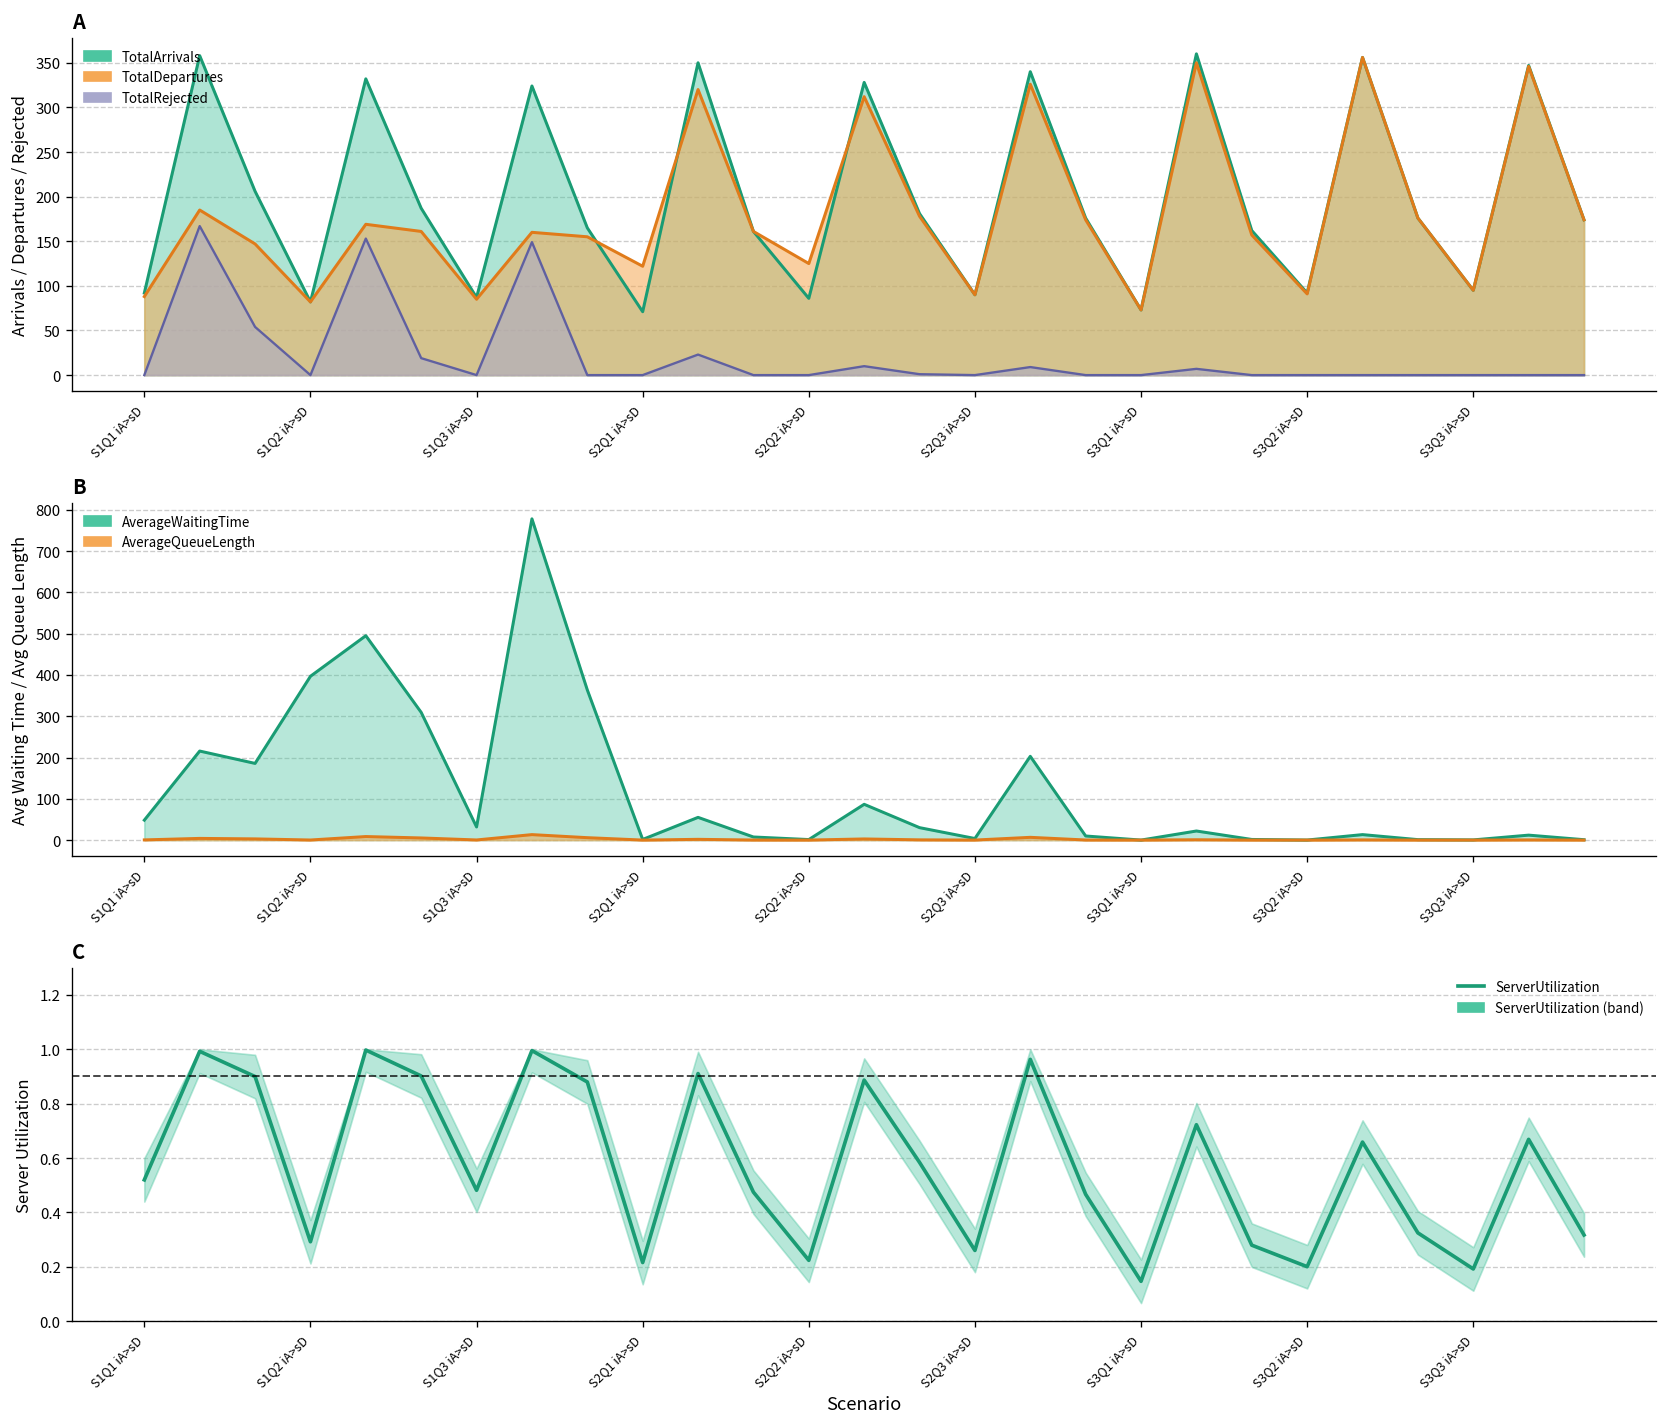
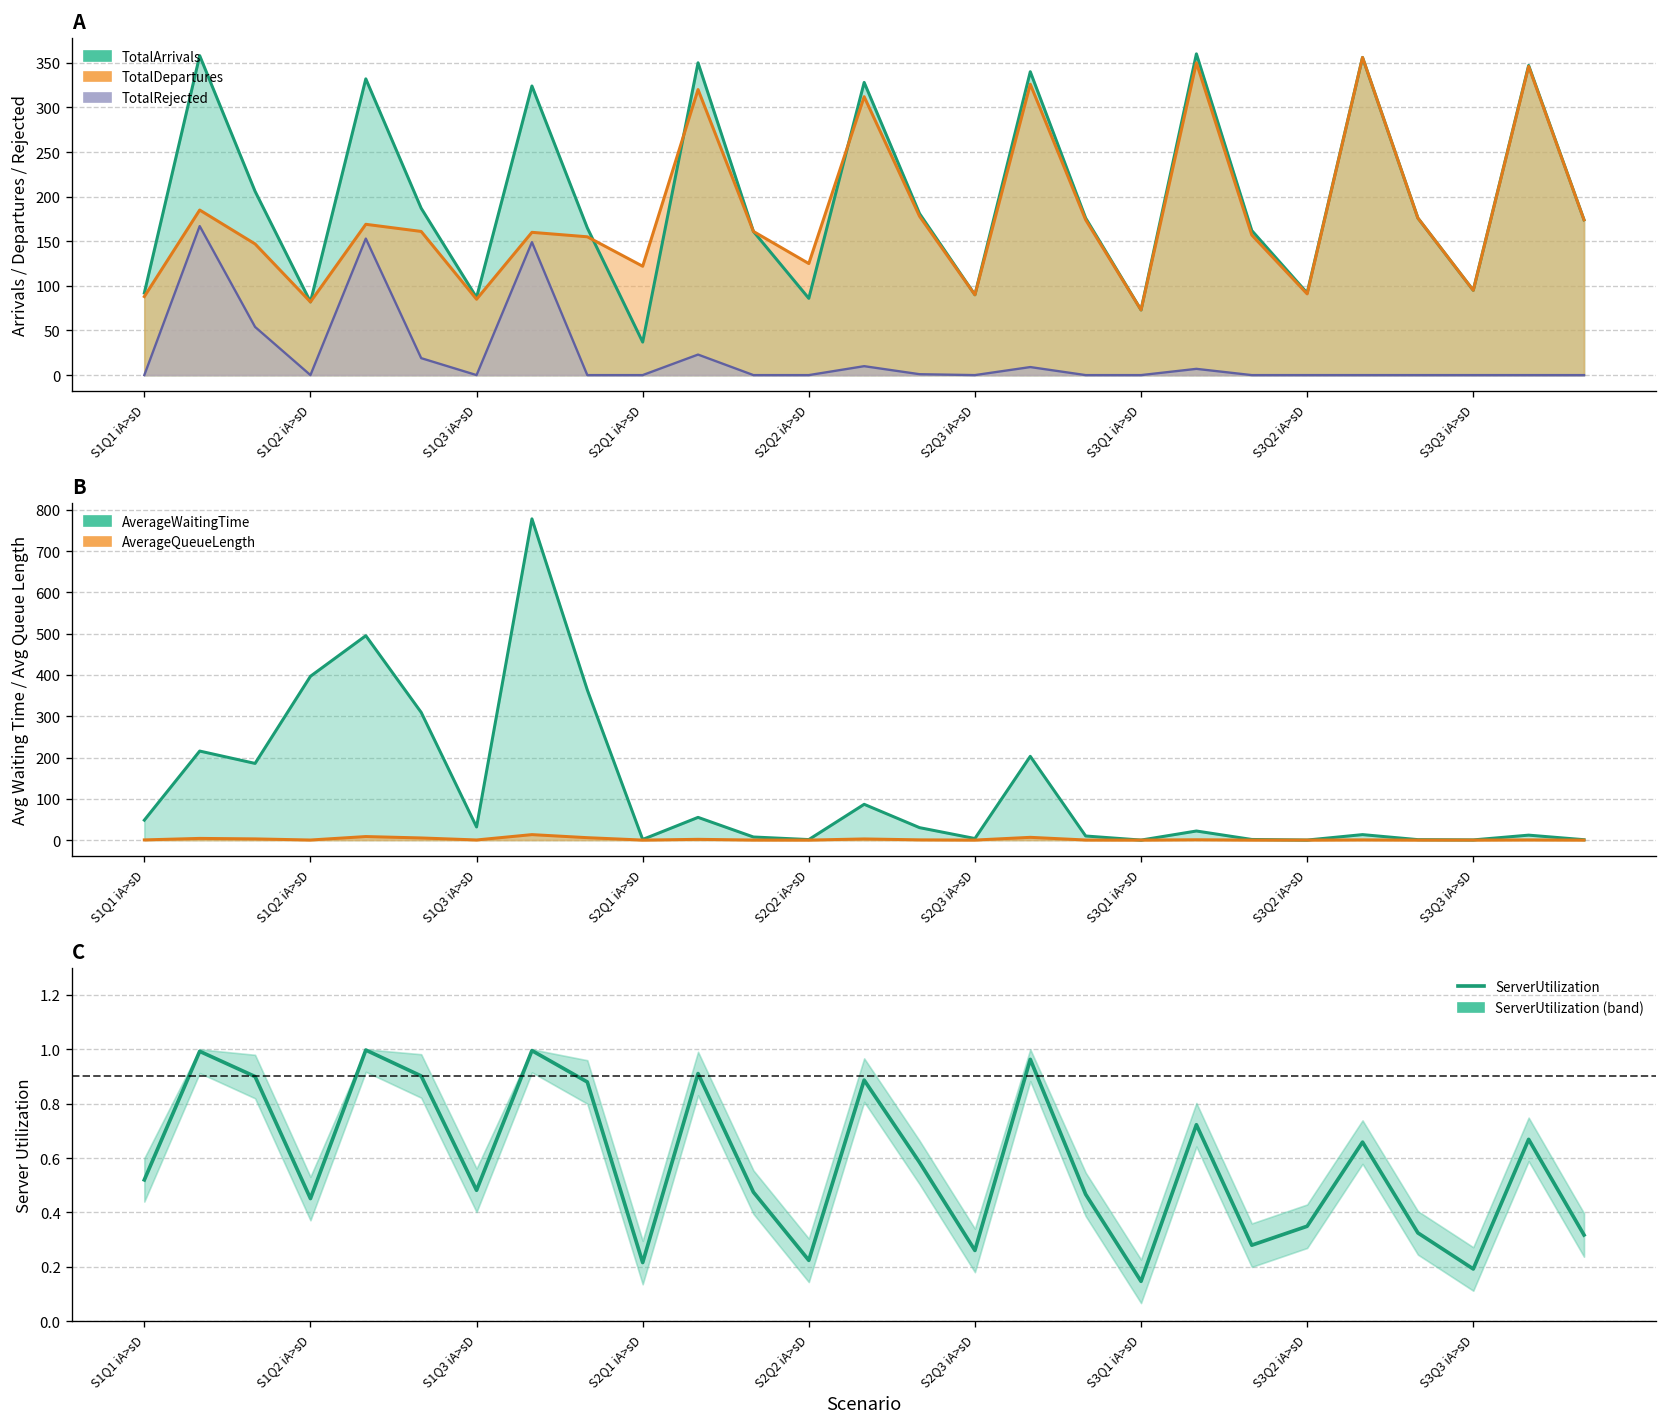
  {
    "A": {
      "TotalArrivals": {
        "S1Q1 iA>sD": 90,
-       "S2Q1 iA>sD": 70,
+       "S2Q1 iA>sD": 40,
        "S2Q2 iA>sD": 90
      },
      "TotalDepartures": {
        "S1Q1 iA>sD": 90,
        "S2Q1 iA>sD": 120,
        "S2Q2 iA>sD": 130
      },
      "TotalRejected": {
        "S1Q1 iA>sD": 0,
        "S1Q2 iA>sD": 0,
        "S1Q3 iA>sD": 0,
        "S2Q1 iA>sD": 0,
        "S2Q2 iA>sD": 0,
        "S2Q3 iA>sD": 0,
        "S3Q1 iA>sD": 0,
        "S3Q2 iA>sD": 0,
        "S3Q3 iA>sD": 0
      }
    },
    "B": {
      "AverageWaitingTime": {
        "S1Q1 iA>sD": 50,
        "S1Q2 iA>sD": 400,
        "S1Q3 iA>sD": 30
      },
      "AverageQueueLength": {
        "S1Q1 iA>sD": 0,
        "S1Q2 iA>sD": 0,
        "S1Q3 iA>sD": 0
      }
    },
    "C": {
      "ServerUtilization": {
        "S1Q1 iA>sD": 0.52,
-       "S1Q2 iA>sD": 0.29,
+       "S1Q2 iA>sD": 0.45,
        "S1Q3 iA>sD": 0.48,
        "S2Q1 iA>sD": 0.22,
        "S2Q2 iA>sD": 0.22,
        "S2Q3 iA>sD": 0.26,
        "S3Q1 iA>sD": 0.15,
-       "S3Q2 iA>sD": 0.20,
+       "S3Q2 iA>sD": 0.35,
        "S3Q3 iA>sD": 0.19
      }
    }
  }
